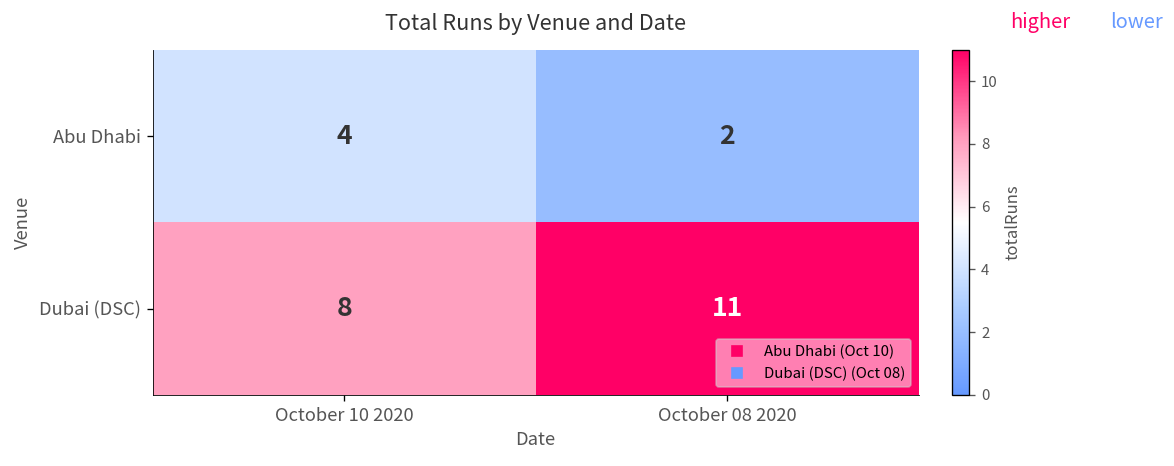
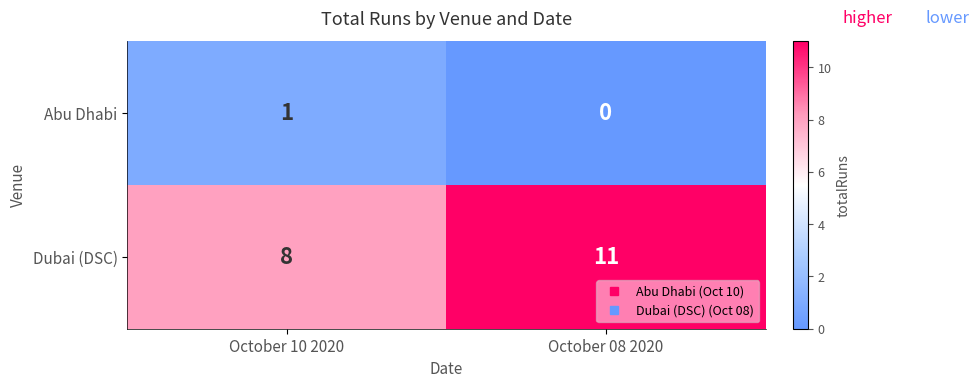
  {
    "Abu Dhabi": {
-     "October 10 2020": 4,
-     "October 08 2020": 2
+     "October 10 2020": 1,
+     "October 08 2020": 0
    },
    "Dubai (DSC)": {
      "October 10 2020": 8,
      "October 08 2020": 11
    }
  }
